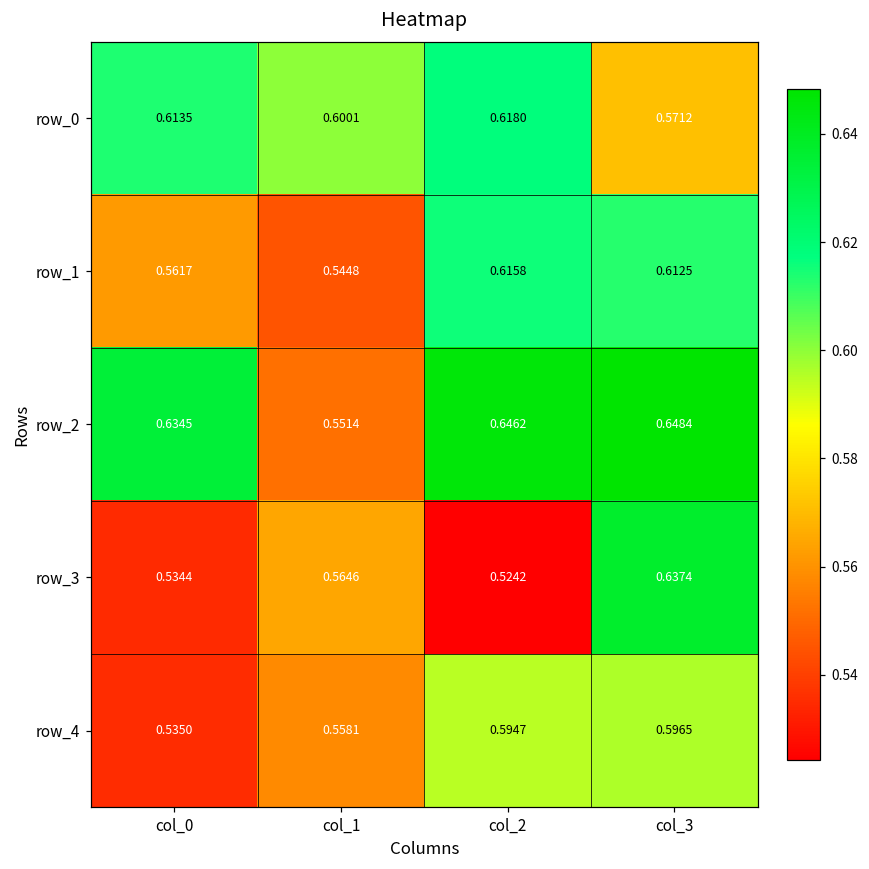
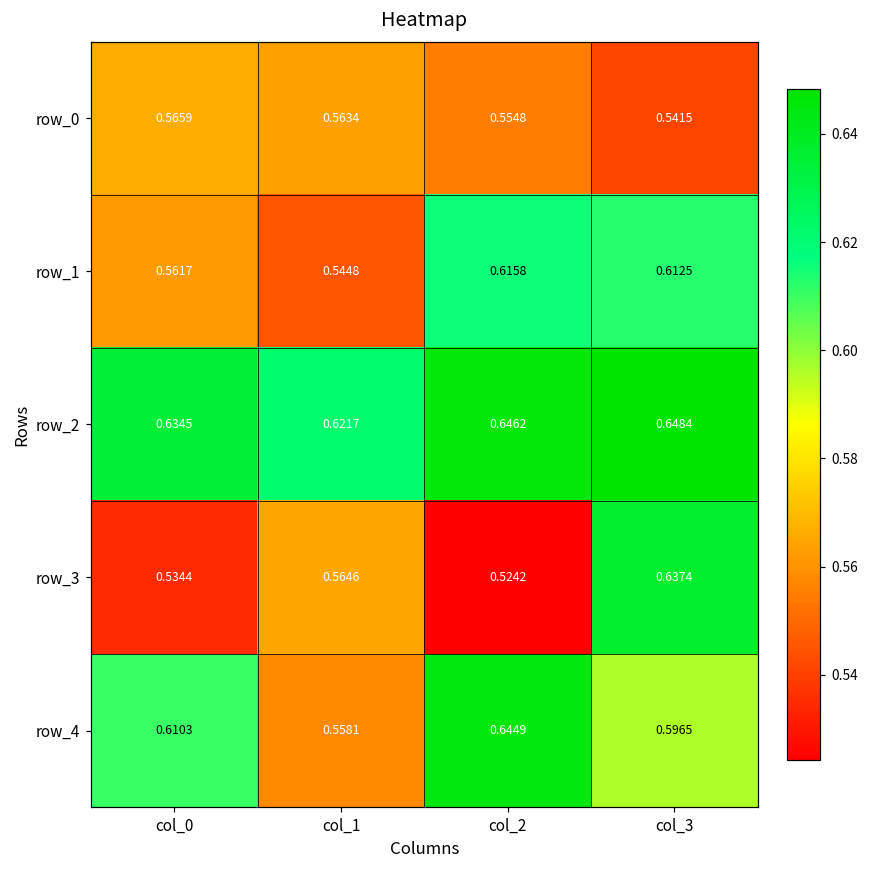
  {
    "row_0": {
-     "col_0": 0.6135,
-     "col_1": 0.6001,
-     "col_2": 0.6180,
-     "col_3": 0.5712
+     "col_0": 0.5659,
+     "col_1": 0.5634,
+     "col_2": 0.5548,
+     "col_3": 0.5415
    },
    "row_1": {
      "col_0": 0.5617,
      "col_1": 0.5448,
      "col_2": 0.6158,
      "col_3": 0.6125
    },
    "row_2": {
      "col_0": 0.6345,
-     "col_1": 0.5514,
+     "col_1": 0.6217,
      "col_2": 0.6462,
      "col_3": 0.6484
    },
    "row_3": {
      "col_0": 0.5344,
      "col_1": 0.5646,
      "col_2": 0.5242,
      "col_3": 0.6374
    },
    "row_4": {
-     "col_0": 0.5350,
+     "col_0": 0.6103,
      "col_1": 0.5581,
-     "col_2": 0.5947,
+     "col_2": 0.6449,
      "col_3": 0.5965
    }
  }
